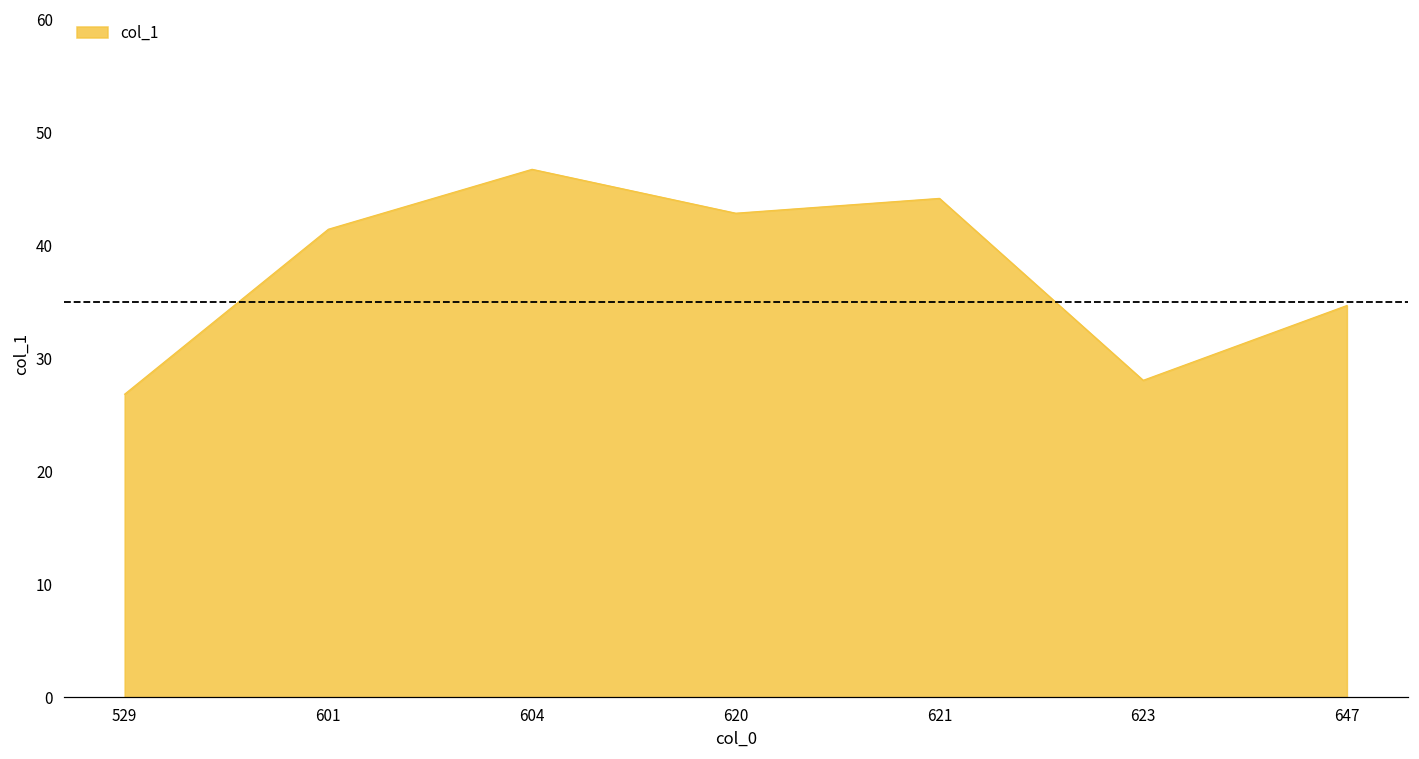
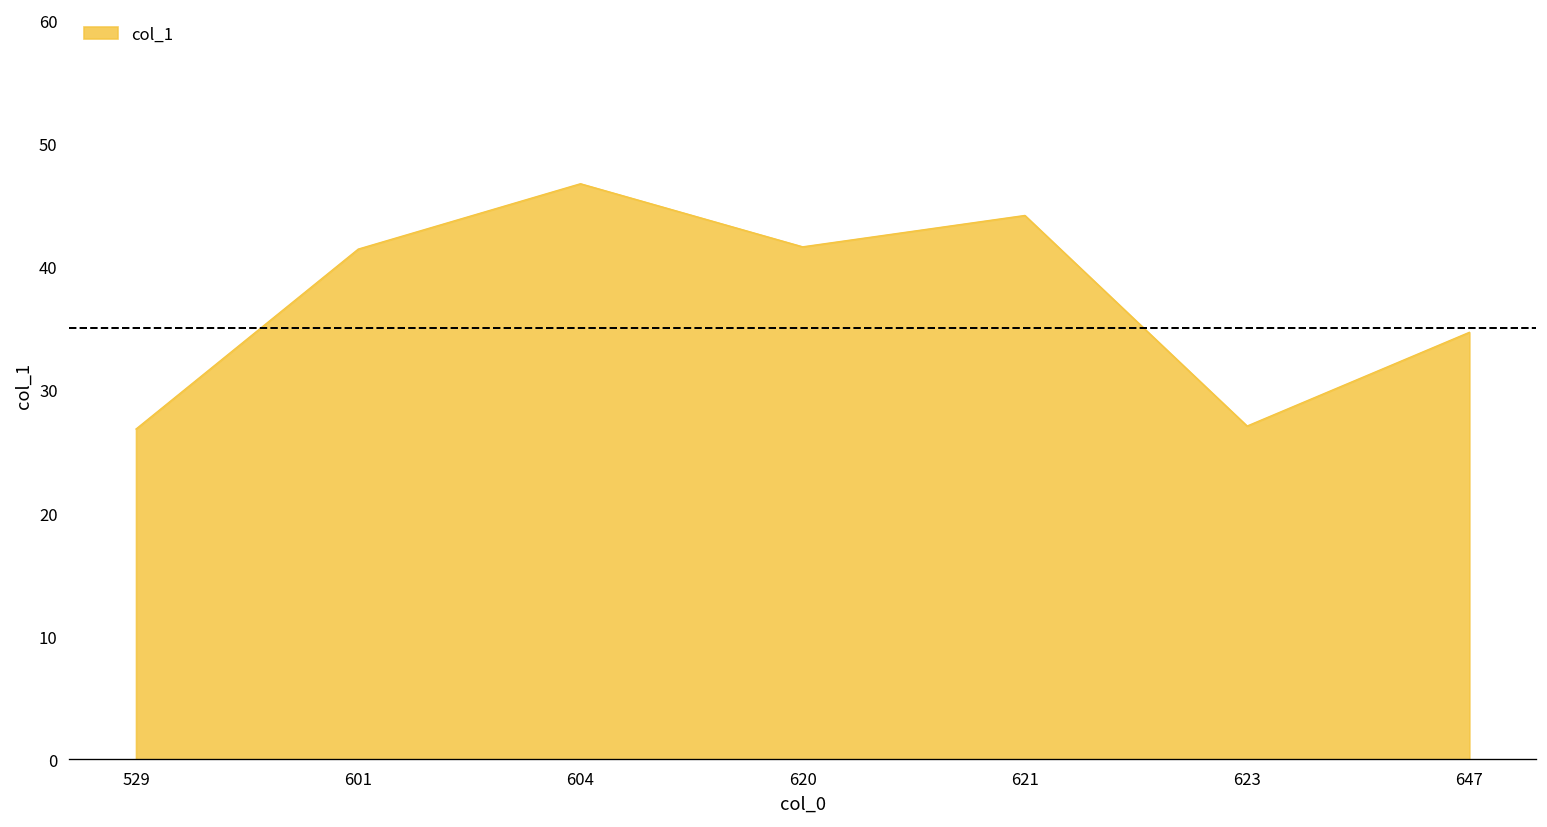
  {
    "529": 26.8,
    "601": 41.4,
    "604": 46.7,
-   "620": 42.8,
+   "620": 41.6,
    "621": 44.2,
-   "623": 28.0,
+   "623": 27.1,
    "647": 34.7
  }
